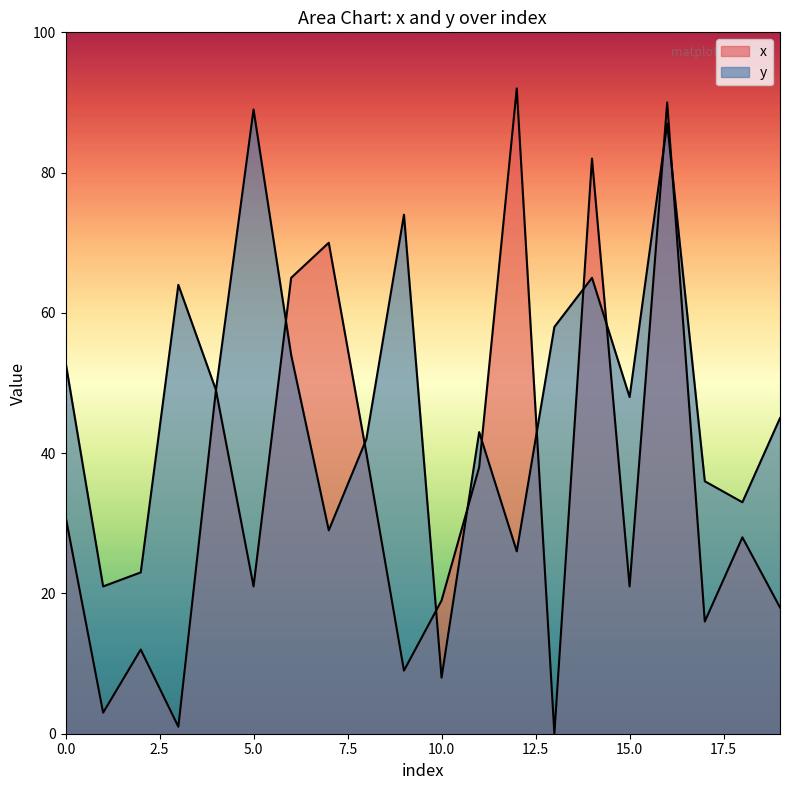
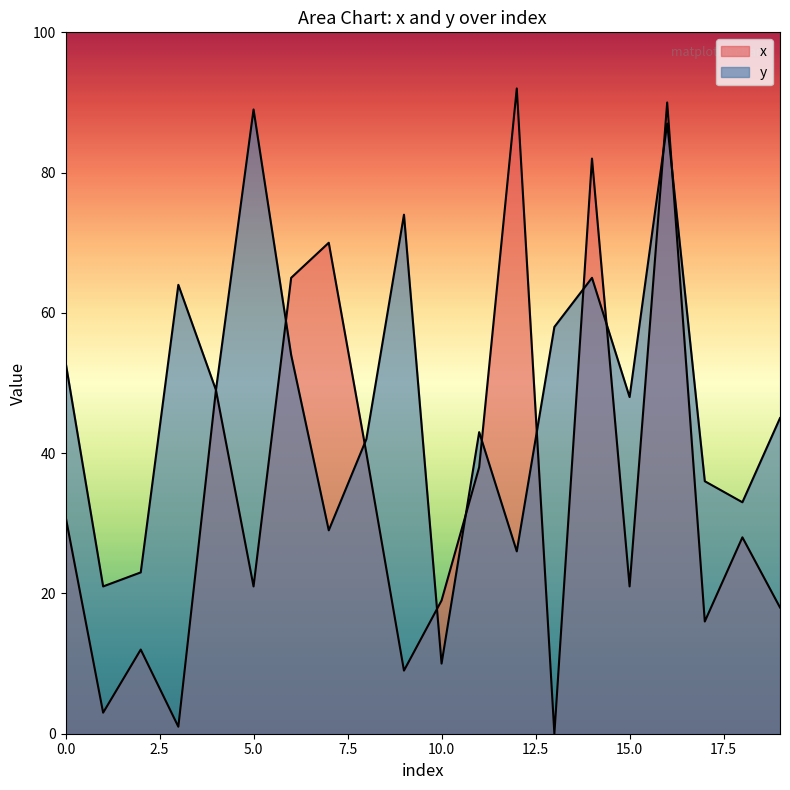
  {
    "x": {
      "0.0": 31,
      "5.0": 21,
      "10.0": 19,
      "15.0": 21
    },
    "y": {
      "0.0": 53,
      "5.0": 89,
-     "10.0": 8,
+     "10.0": 10,
      "15.0": 48
    }
  }
